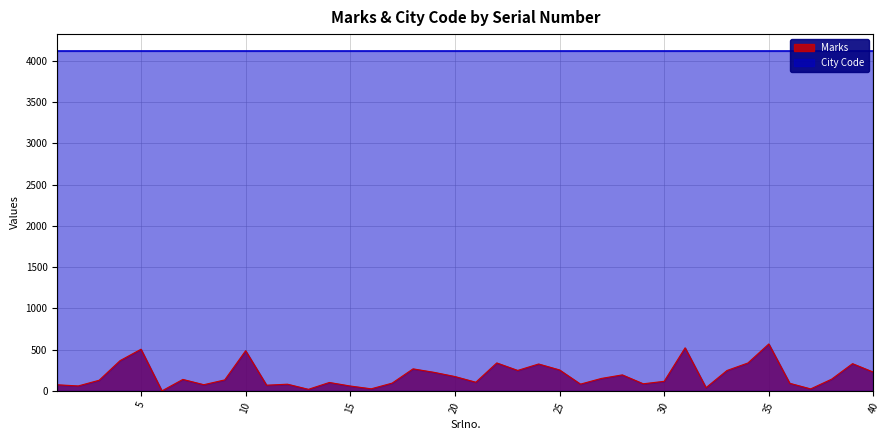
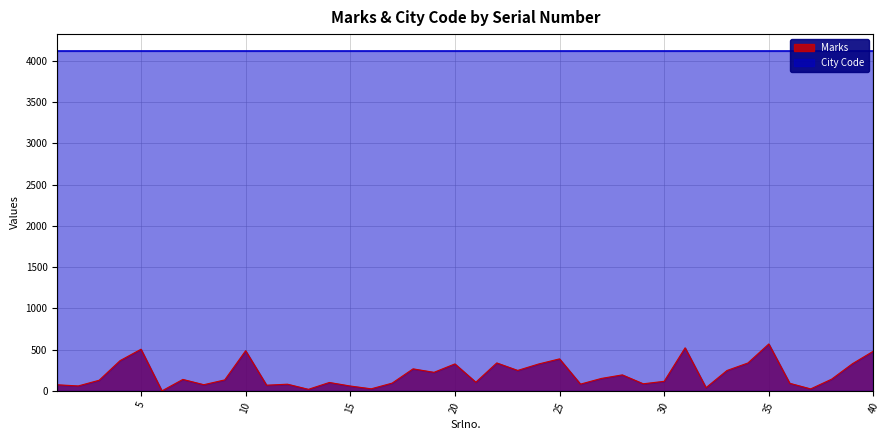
  {
    "Marks": {
      "5": 500,
      "10": 500,
      "15": 100,
-     "20": 200,
-     "25": 300,
+     "20": 300,
+     "25": 400,
      "30": 100,
      "35": 600,
-     "40": 200
+     "40": 500
    },
    "City Code": {
      "5": 4100,
      "10": 4100,
      "15": 4100,
      "20": 4100,
      "25": 4100,
      "30": 4100,
      "35": 4100,
      "40": 4100
    }
  }
